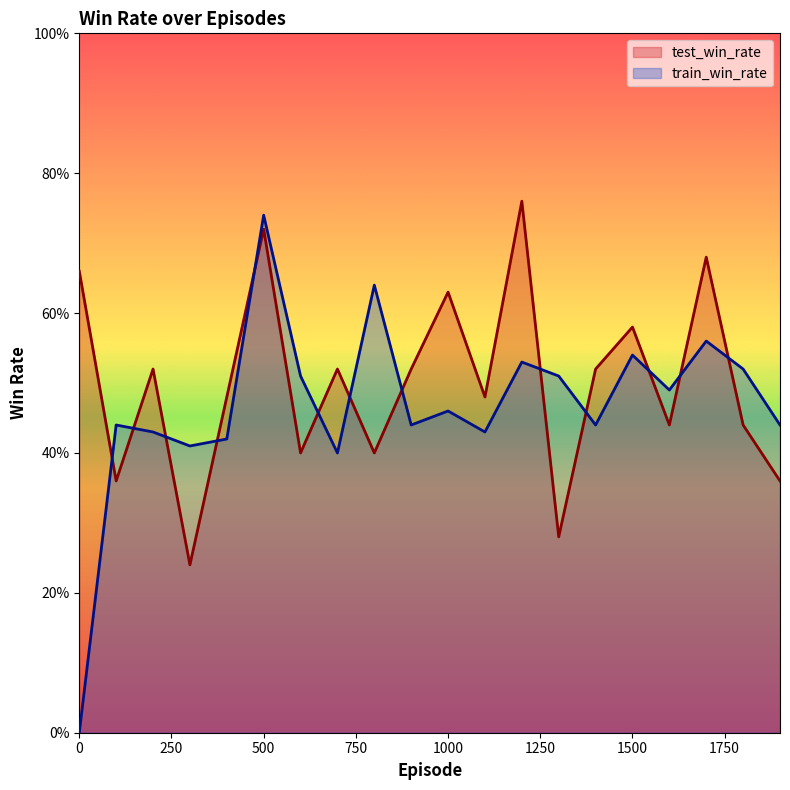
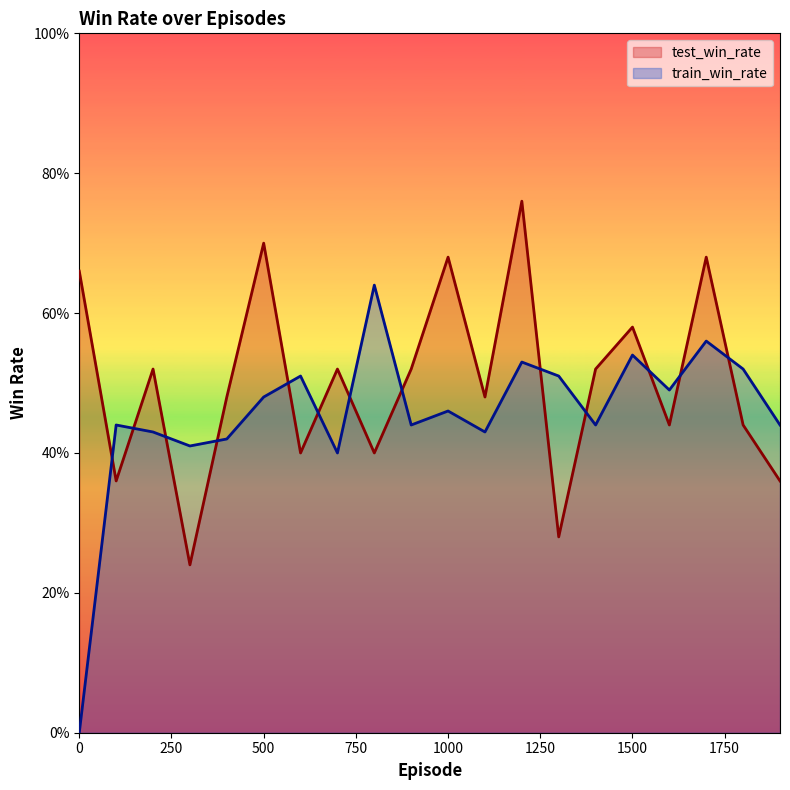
  {
    "test_win_rate": {
      "0": "66%",
-     "500": "72%",
-     "1000": "63%",
+     "500": "70%",
+     "1000": "68%",
      "1500": "58%"
    },
    "train_win_rate": {
      "0": "0%",
-     "500": "74%",
+     "500": "48%",
      "1000": "46%",
      "1500": "54%"
    }
  }
